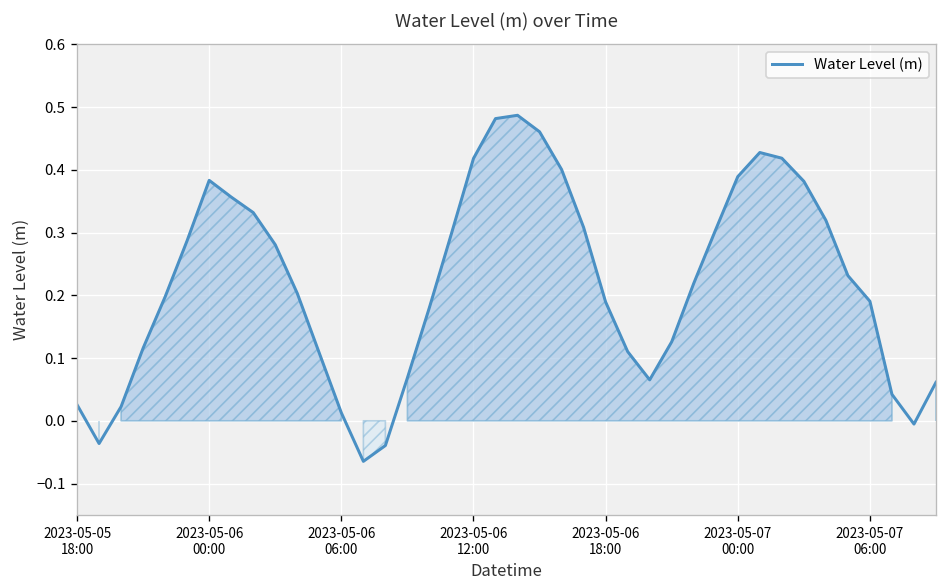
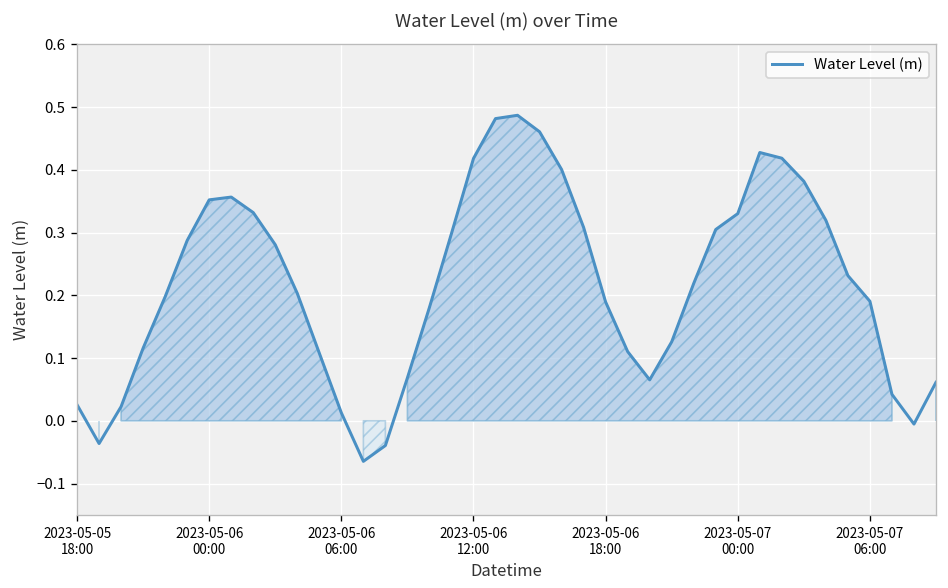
  {
    "2023-05-05 18:00": 0.03,
-   "2023-05-06 00:00": 0.38,
+   "2023-05-06 00:00": 0.35,
    "2023-05-06 06:00": 0.01,
    "2023-05-06 12:00": 0.42,
    "2023-05-06 18:00": 0.19,
-   "2023-05-07 00:00": 0.39,
+   "2023-05-07 00:00": 0.33,
    "2023-05-07 06:00": 0.19
  }
